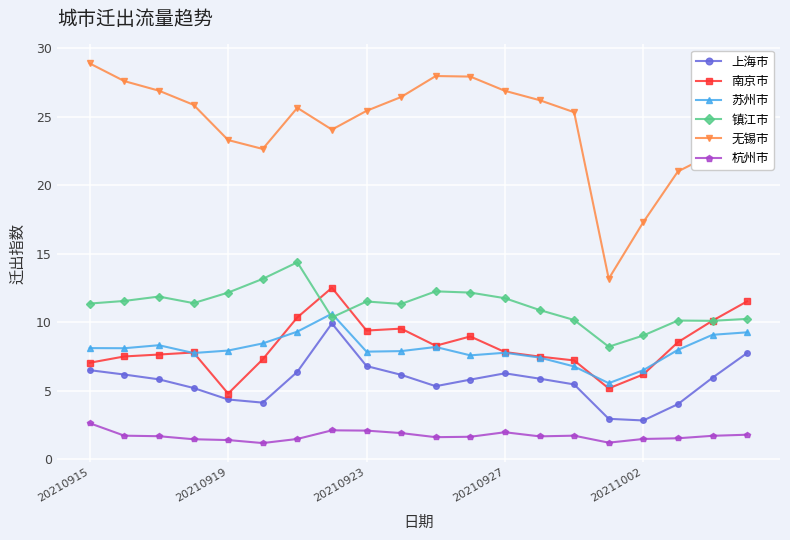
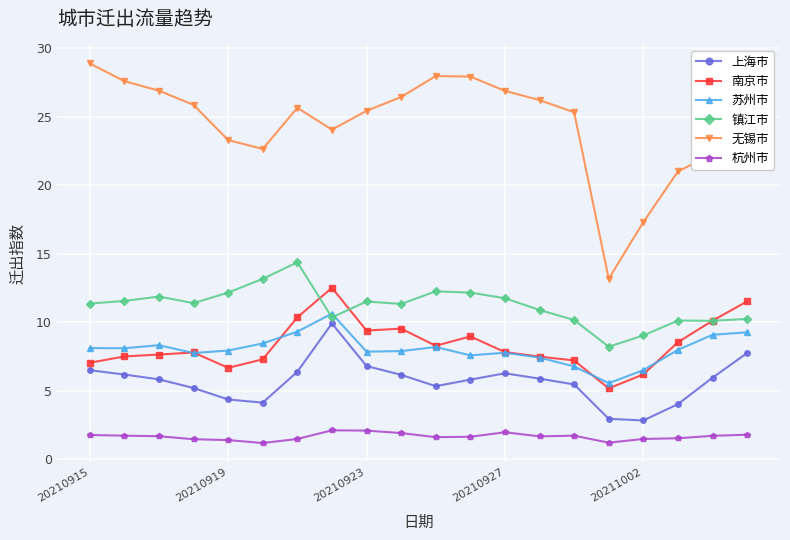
  {
    "上海市": {
      "20210915": 6.5,
      "20210919": 4.4,
      "20210923": 6.8,
      "20210927": 6.3,
      "20211002": 2.8
    },
    "南京市": {
      "20210915": 7.1,
-     "20210919": 4.8,
+     "20210919": 6.7,
      "20210923": 9.4,
      "20211002": 6.2
    },
    "苏州市": {
      "20210915": 8.1,
      "20210919": 7.9,
      "20210923": 7.9,
      "20211002": 6.5
    },
    "镇江市": {
      "20210915": 11.4,
      "20210919": 12.2,
      "20210923": 11.5,
      "20210927": 11.8,
      "20211002": 9.0
    },
    "无锡市": {
      "20210915": 28.9,
      "20210919": 23.3,
      "20210923": 25.4,
      "20210927": 26.9,
      "20211002": 17.3
    },
    "杭州市": {
-     "20210915": 2.6,
+     "20210915": 1.8,
      "20210919": 1.4,
      "20210923": 2.1,
      "20210927": 2.0,
      "20211002": 1.5
    }
  }
